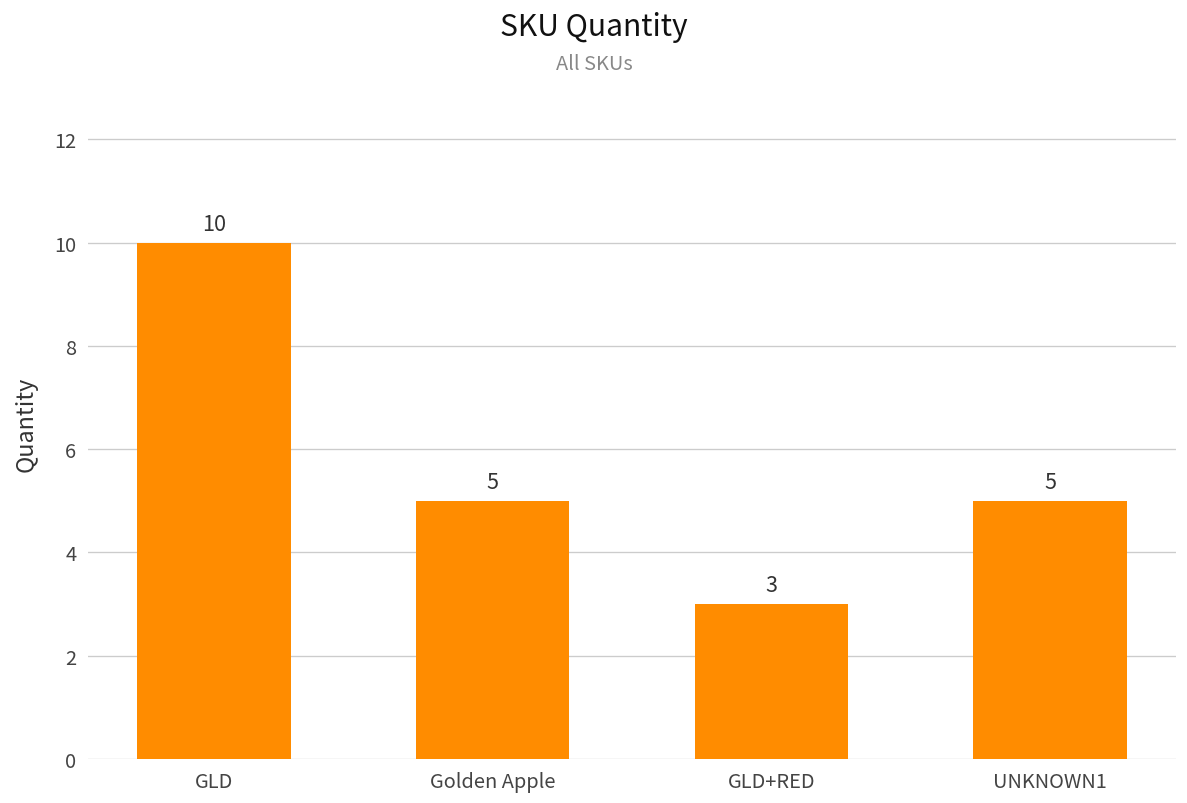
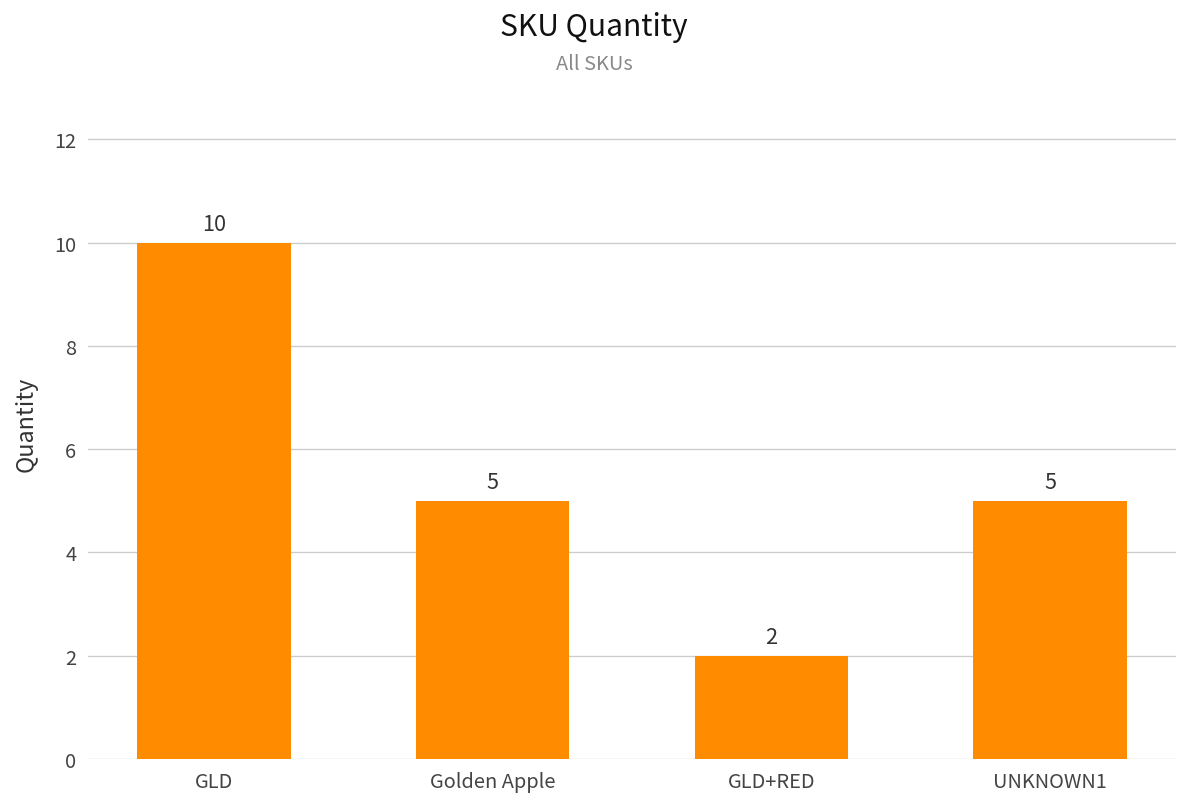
  {
    "GLD": 10,
    "Golden Apple": 5,
-   "GLD+RED": 3,
+   "GLD+RED": 2,
    "UNKNOWN1": 5
  }
